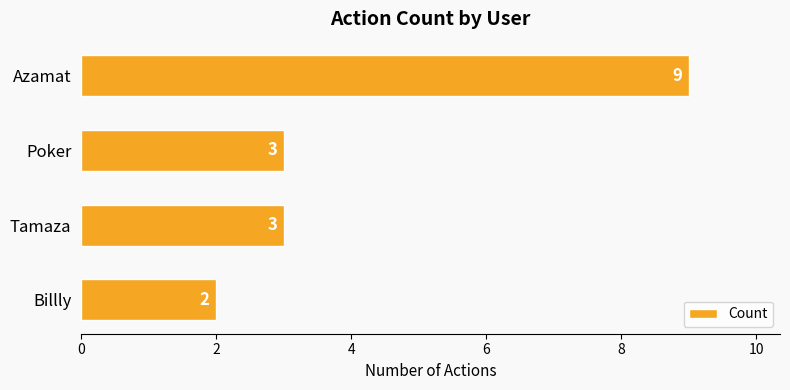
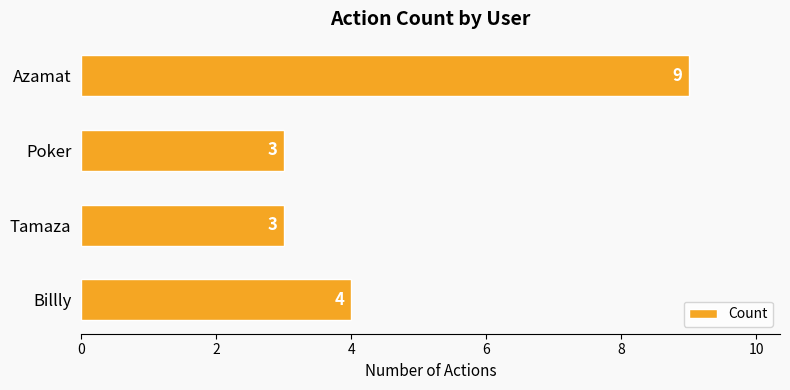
  {
    "Azamat": 9,
    "Poker": 3,
    "Tamaza": 3,
-   "Billly": 2
+   "Billly": 4
  }
